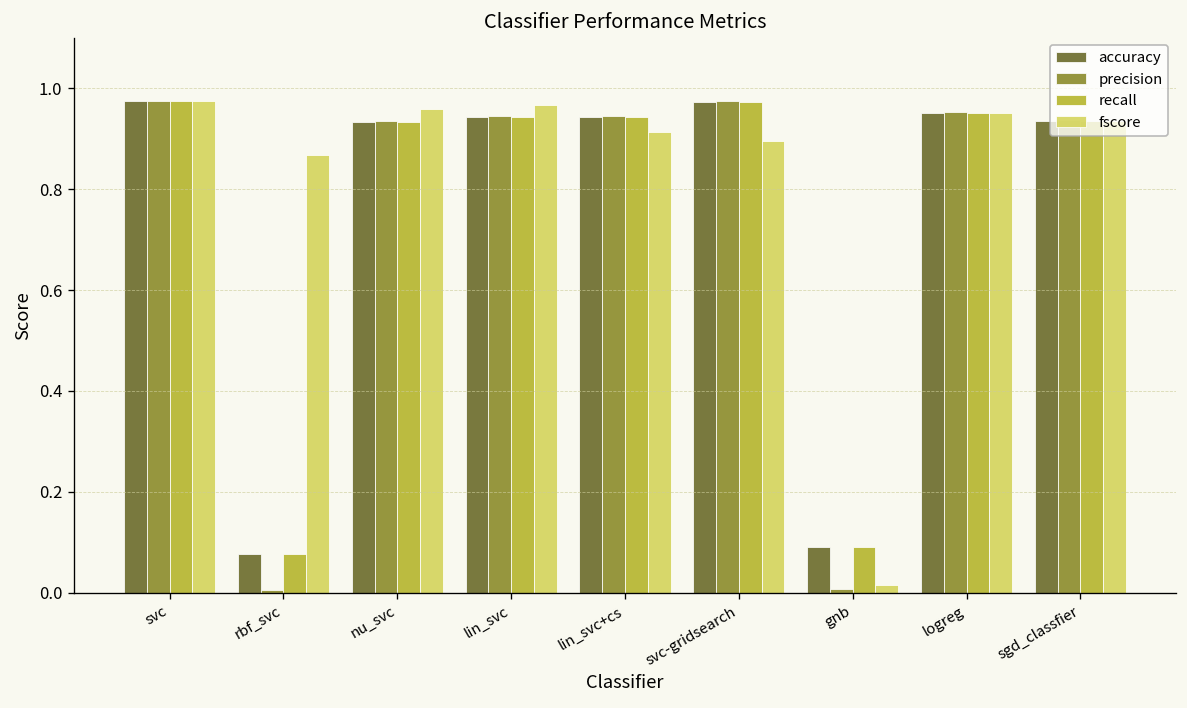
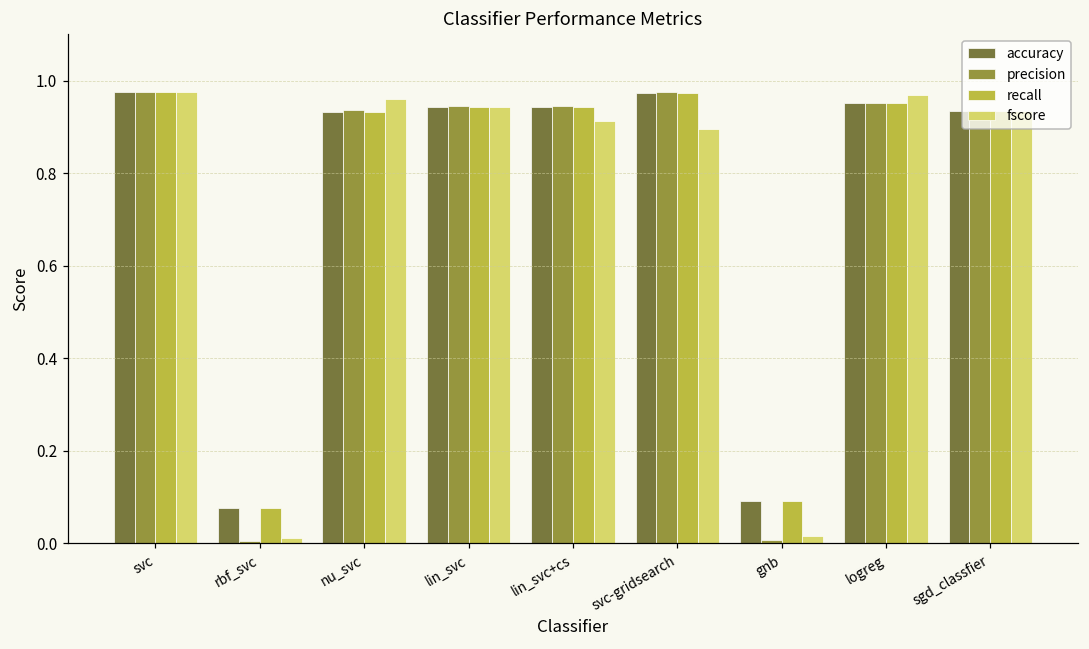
  {
    "fscore": {
      "svc": 0.97,
-     "rbf_svc": 0.87,
+     "rbf_svc": 0.01,
      "nu_svc": 0.96,
-     "lin_svc": 0.97,
+     "lin_svc": 0.94,
      "lin_svc+cs": 0.91,
      "svc-gridsearch": 0.89,
      "gnb": 0.02,
-     "logreg": 0.95
+     "logreg": 0.97
    }
  }
